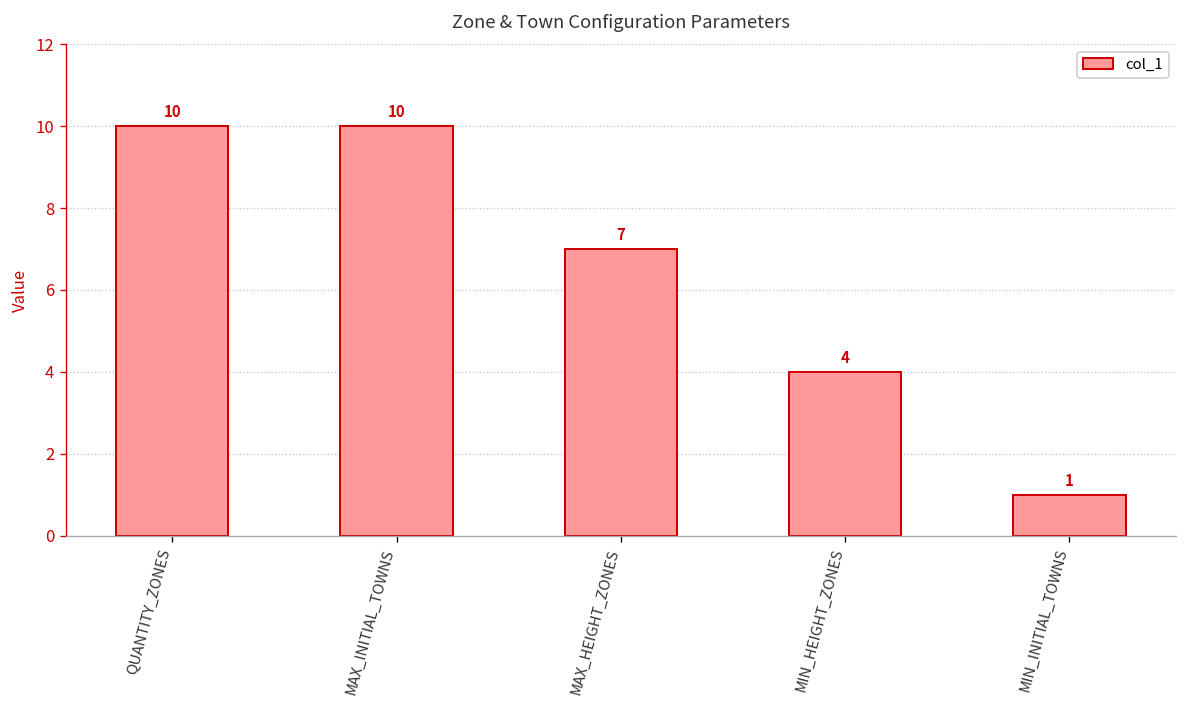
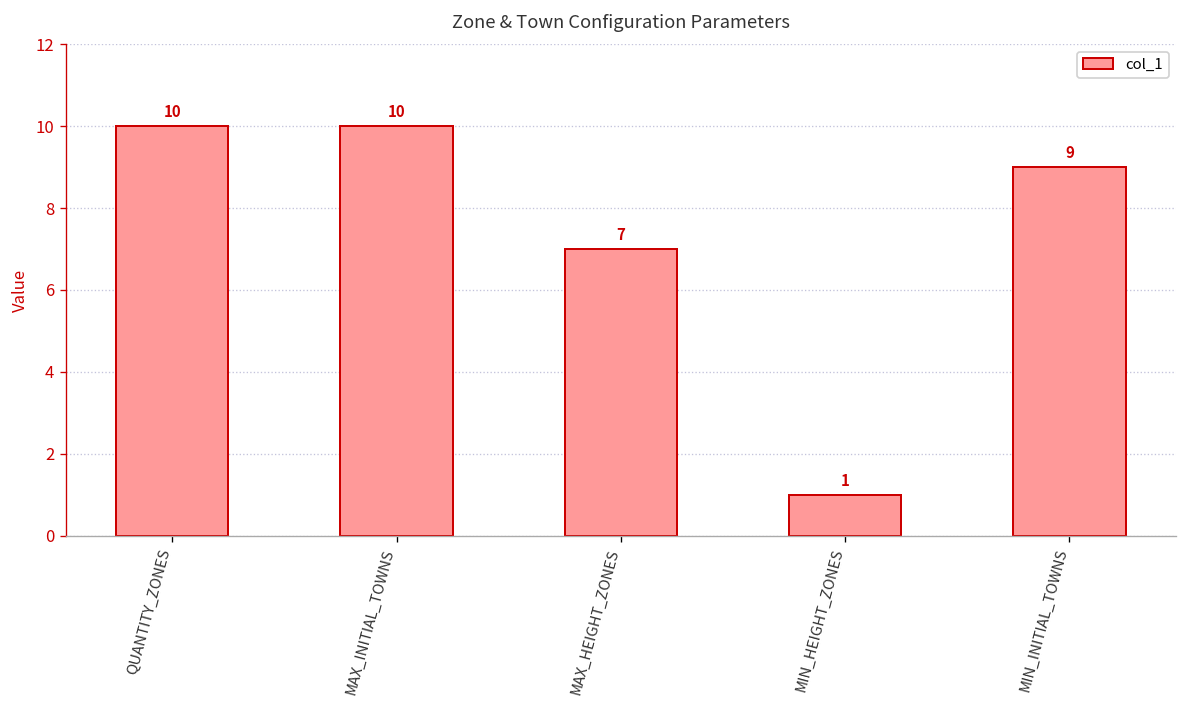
  {
    "QUANTITY_ZONES": 10,
    "MAX_INITIAL_TOWNS": 10,
    "MAX_HEIGHT_ZONES": 7,
-   "MIN_HEIGHT_ZONES": 4,
-   "MIN_INITIAL_TOWNS": 1
+   "MIN_HEIGHT_ZONES": 1,
+   "MIN_INITIAL_TOWNS": 9
  }
